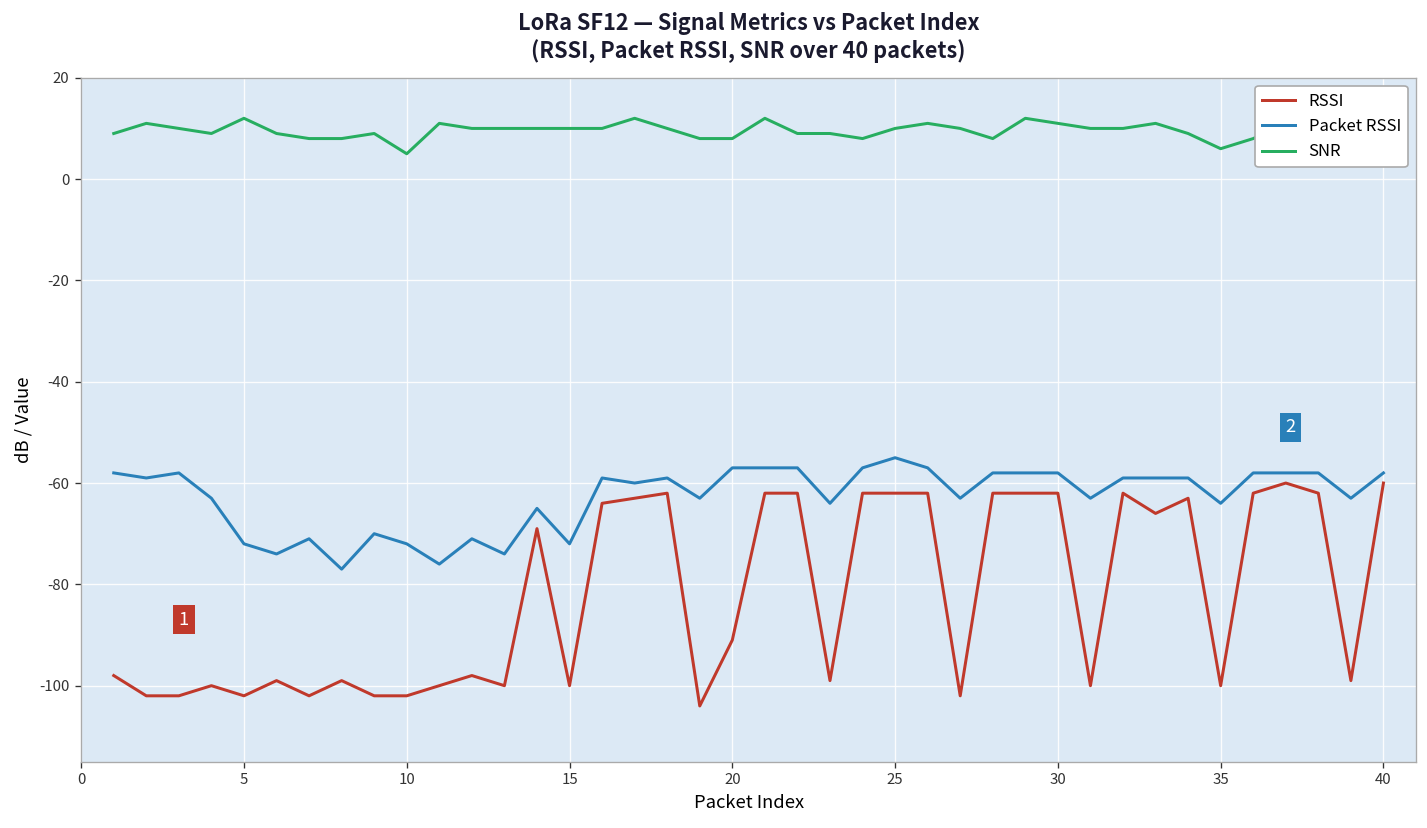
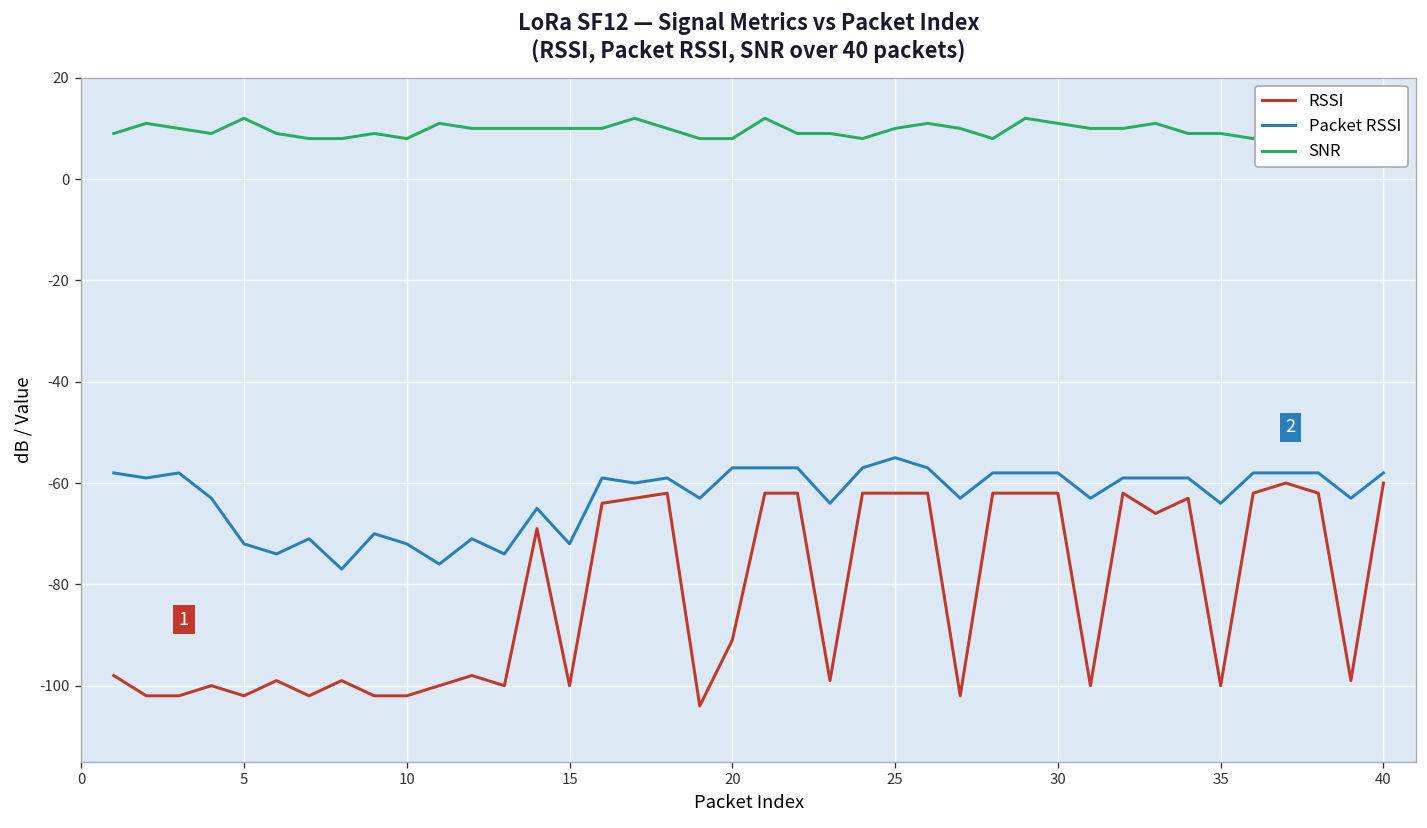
  {
    "RSSI": {
      "5": -102,
      "10": -102,
      "15": -100,
      "20": -91,
      "25": -62,
      "30": -62,
      "35": -100,
      "40": -60
    },
    "Packet RSSI": {
      "5": -72,
      "10": -72,
      "15": -72,
      "20": -57,
      "25": -55,
      "30": -58,
      "35": -64,
      "40": -58
    },
    "SNR": {
      "5": 12,
-     "10": 5,
+     "10": 8,
      "15": 10,
      "20": 8,
      "25": 10,
      "30": 11,
-     "35": 6
+     "35": 9
    }
  }
